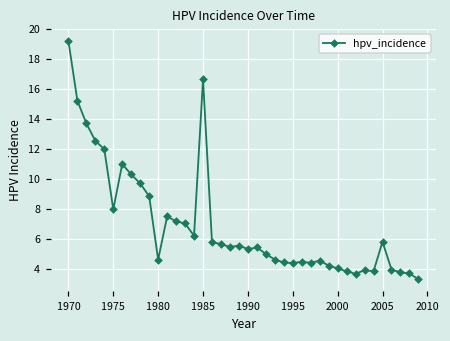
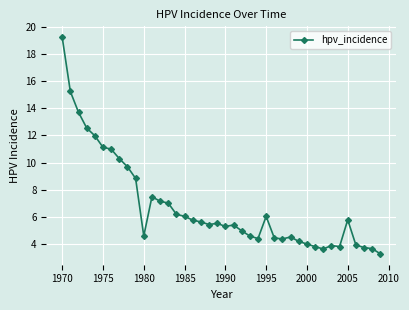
  {
    "1970": 19.2,
-   "1975": 8.0,
+   "1975": 11.1,
    "1980": 4.6,
-   "1985": 16.7,
+   "1985": 6.1,
    "1990": 5.3,
-   "1995": 4.4,
+   "1995": 6.1,
    "2000": 4.0,
    "2005": 5.8
  }
